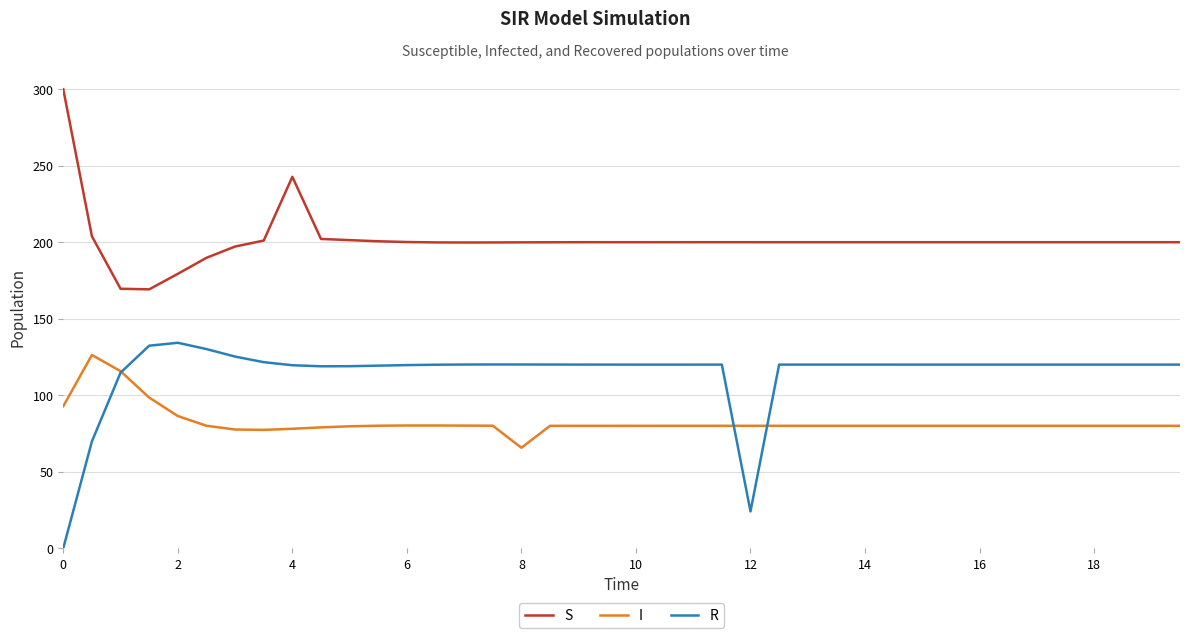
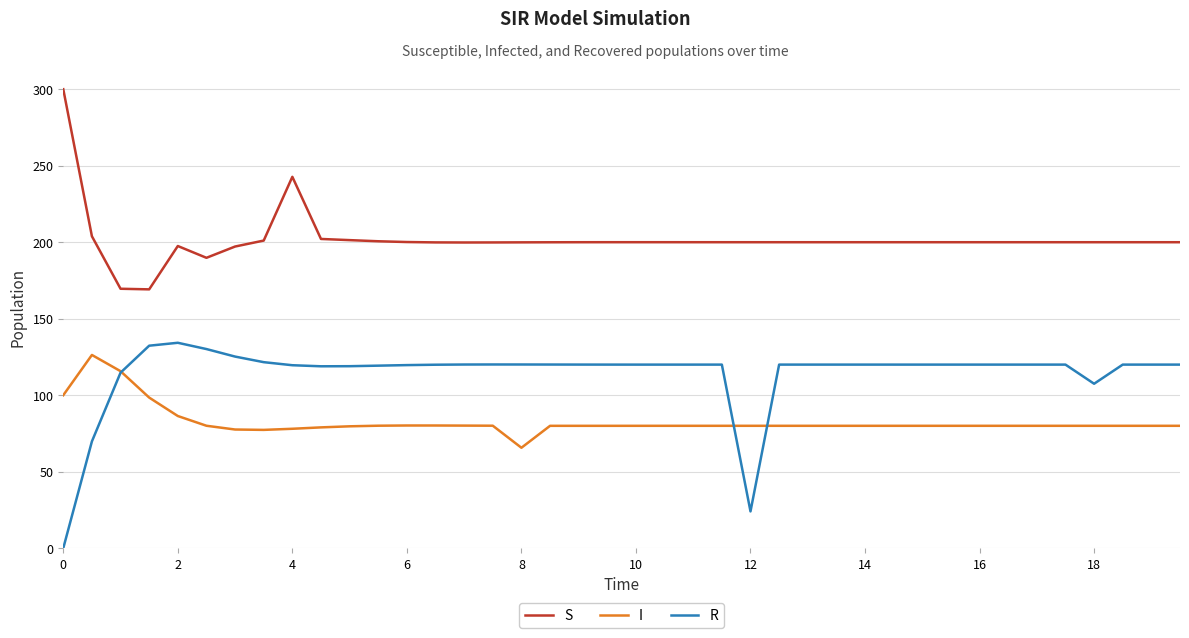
  {
    "S": {
      "0": 300,
-     "2": 179,
+     "2": 198,
      "4": 243,
      "6": 200,
      "8": 200,
      "10": 200,
      "12": 200,
      "14": 200,
      "16": 200,
      "18": 200
    },
    "I": {
-     "0": 93,
+     "0": 100,
      "2": 86,
      "4": 78,
      "6": 80,
      "8": 66,
      "10": 80,
      "12": 80,
      "14": 80,
      "16": 80,
      "18": 80
    },
    "R": {
      "0": 0,
      "2": 134,
      "4": 120,
      "6": 120,
      "8": 120,
      "10": 120,
      "12": 24,
      "14": 120,
      "16": 120,
-     "18": 120
+     "18": 107
    }
  }
